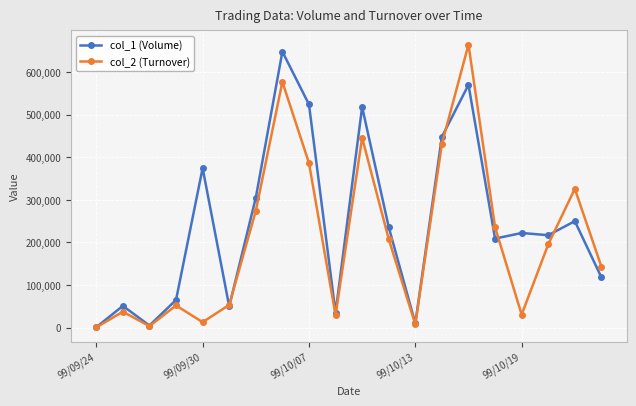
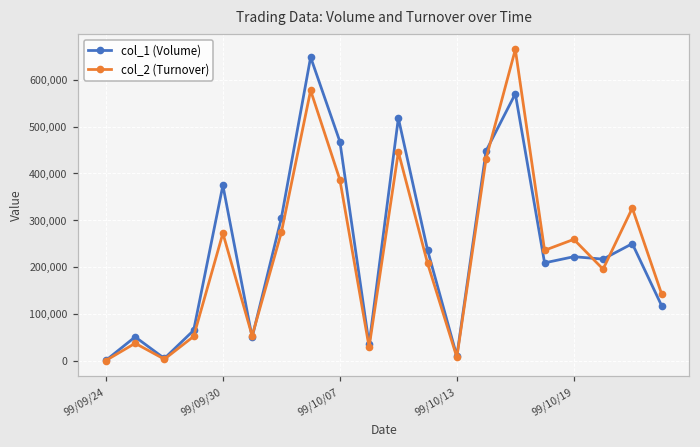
  {
    "col_1 (Volume)": {
      "99/09/30": "370,000",
-     "99/10/07": "520,000",
+     "99/10/07": "470,000",
      "99/10/19": "220,000"
    },
    "col_2 (Turnover)": {
-     "99/09/30": "10,000",
+     "99/09/30": "270,000",
      "99/10/07": "390,000",
-     "99/10/19": "30,000"
+     "99/10/19": "260,000"
    }
  }
